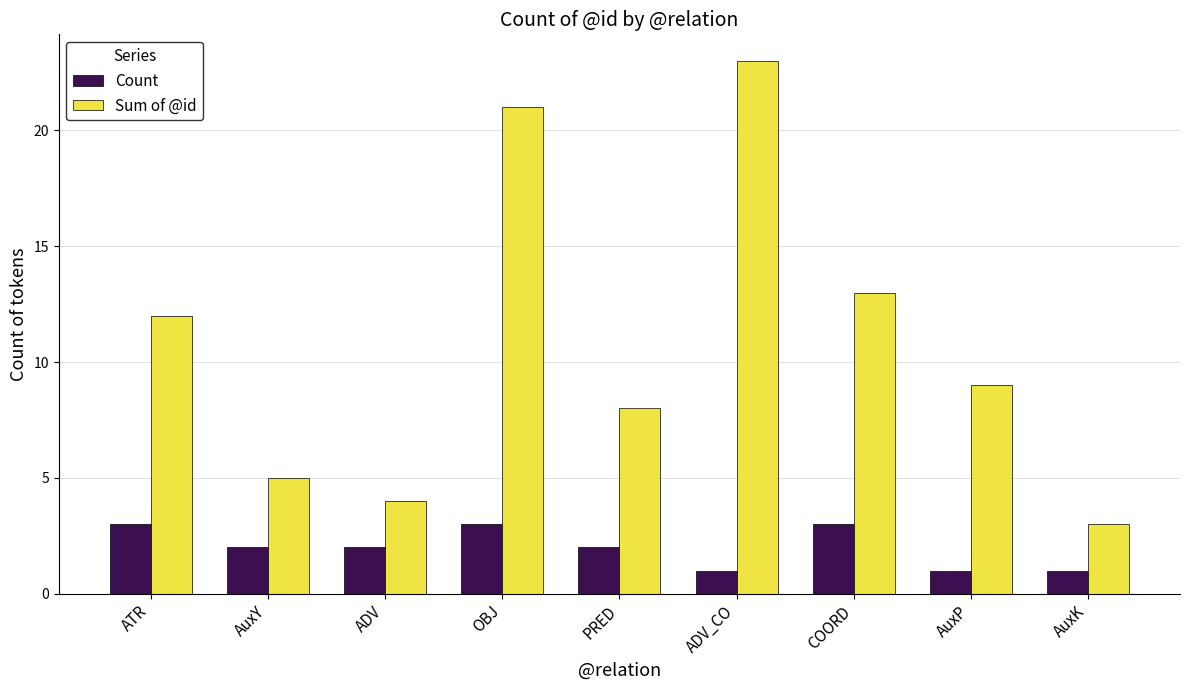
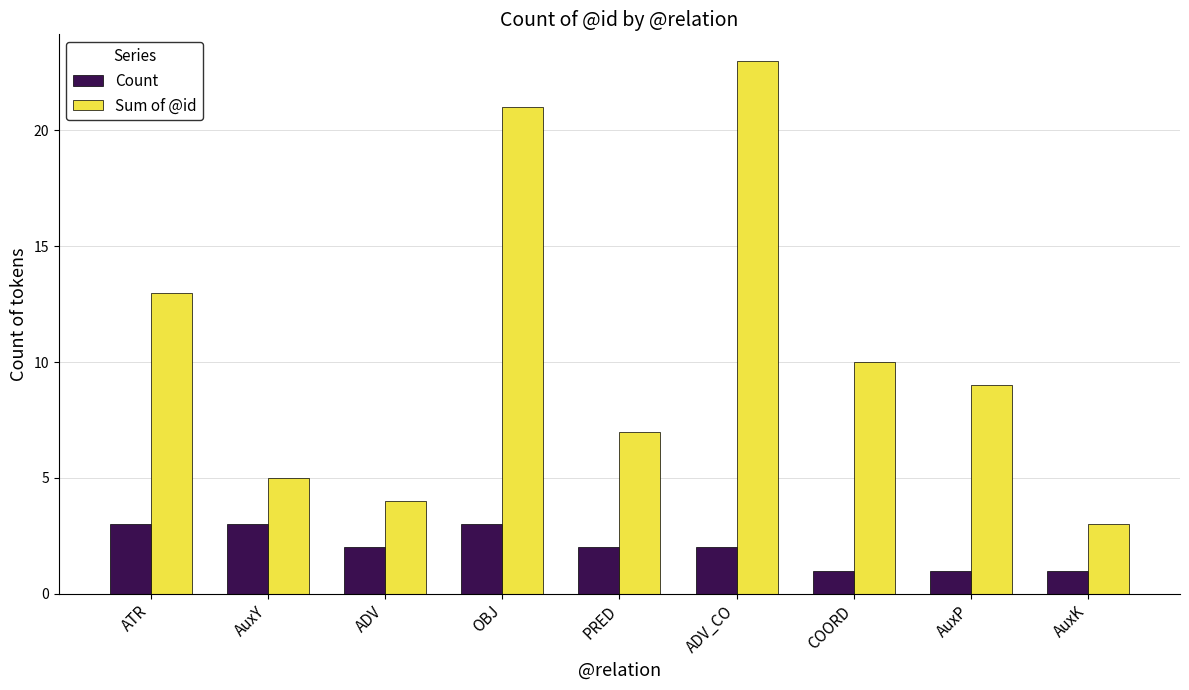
  {
    "Count": {
      "ATR": 3,
-     "AuxY": 2,
+     "AuxY": 3,
      "ADV": 2,
      "OBJ": 3,
      "PRED": 2,
-     "ADV_CO": 1,
-     "COORD": 3,
+     "ADV_CO": 2,
+     "COORD": 1,
      "AuxP": 1,
      "AuxK": 1
    },
    "Sum of @id": {
-     "ATR": 12,
+     "ATR": 13,
      "AuxY": 5,
      "ADV": 4,
      "OBJ": 21,
-     "PRED": 8,
+     "PRED": 7,
      "ADV_CO": 23,
-     "COORD": 13,
+     "COORD": 10,
      "AuxP": 9,
      "AuxK": 3
    }
  }
